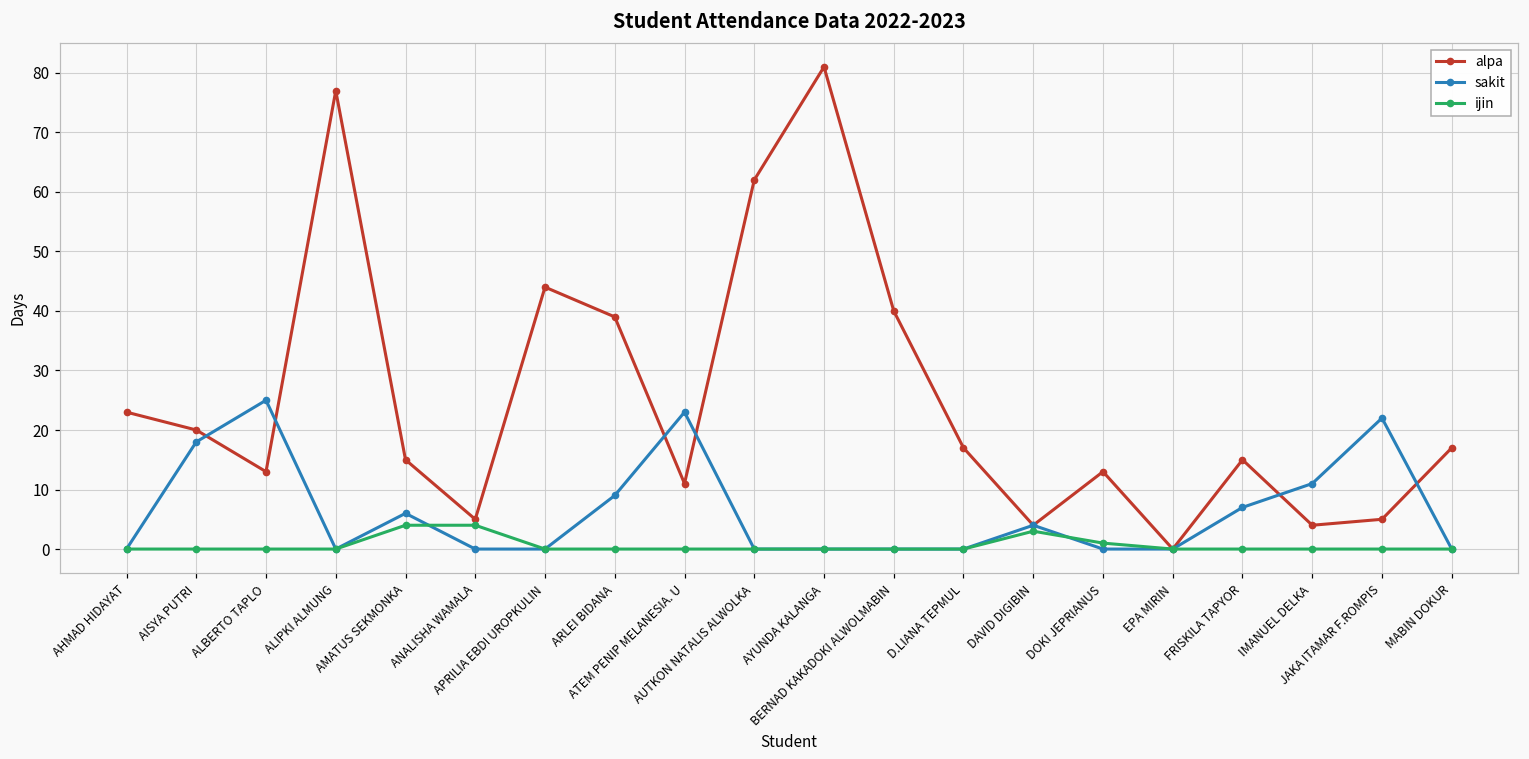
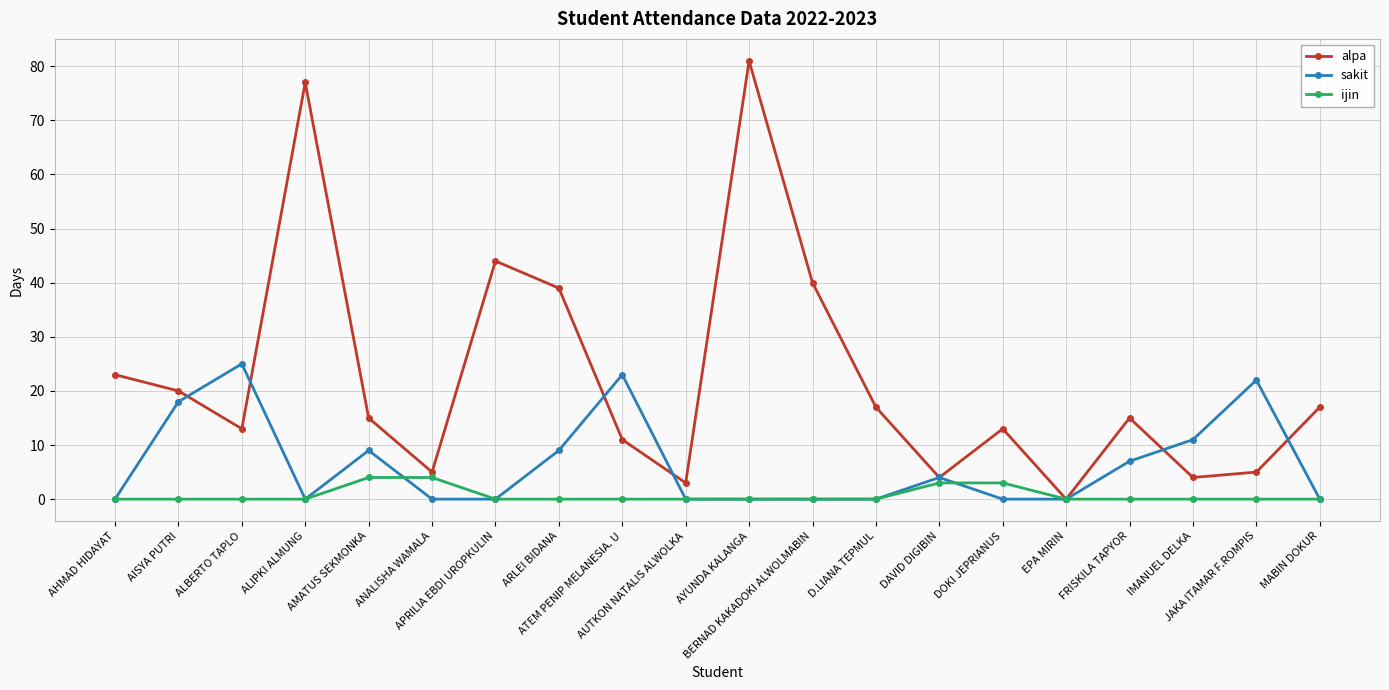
  {
    "alpa": {
      "AHMAD HIDAYAT": 23,
      "AISYA PUTRI": 20,
      "ALBERTO TAPLO": 13,
      "ALIPKI ALMUNG": 77,
      "AMATUS SEKMONKA": 15,
      "ANALISHA WAMALA": 5,
      "APRILIA EBDI UROPKULIN": 44,
      "ARLEI BIDANA": 39,
      "ATEM PENIP MELANESIA. U": 11,
-     "AUTKON NATALIS ALWOLKA": 62,
+     "AUTKON NATALIS ALWOLKA": 3,
      "AYUNDA KALANGA": 81,
      "BERNAD KAKADOKI ALWOLMABIN": 40,
      "D.LIANA TEPMUL": 17,
      "DOKI JEPRIANUS": 13,
      "FRISKILA TAPYOR": 15,
      "IMANUEL DELKA": 4,
      "JAKA ITAMAR F.ROMPIS": 5,
      "MABIN DOKUR": 17
    },
    "sakit": {
      "AISYA PUTRI": 18,
      "ALBERTO TAPLO": 25,
-     "AMATUS SEKMONKA": 6,
+     "AMATUS SEKMONKA": 9,
      "ANALISHA WAMALA": 0,
      "ARLEI BIDANA": 9,
      "ATEM PENIP MELANESIA. U": 23,
      "DOKI JEPRIANUS": 0,
      "FRISKILA TAPYOR": 7,
      "IMANUEL DELKA": 11,
      "JAKA ITAMAR F.ROMPIS": 22
    },
    "ijin": {
      "AISYA PUTRI": 0,
      "ALBERTO TAPLO": 0,
      "AMATUS SEKMONKA": 4,
      "ANALISHA WAMALA": 4,
      "ARLEI BIDANA": 0,
      "ATEM PENIP MELANESIA. U": 0,
      "DAVID DIGIBIN": 3,
-     "DOKI JEPRIANUS": 1,
+     "DOKI JEPRIANUS": 3,
      "FRISKILA TAPYOR": 0,
      "IMANUEL DELKA": 0,
      "JAKA ITAMAR F.ROMPIS": 0
    }
  }
